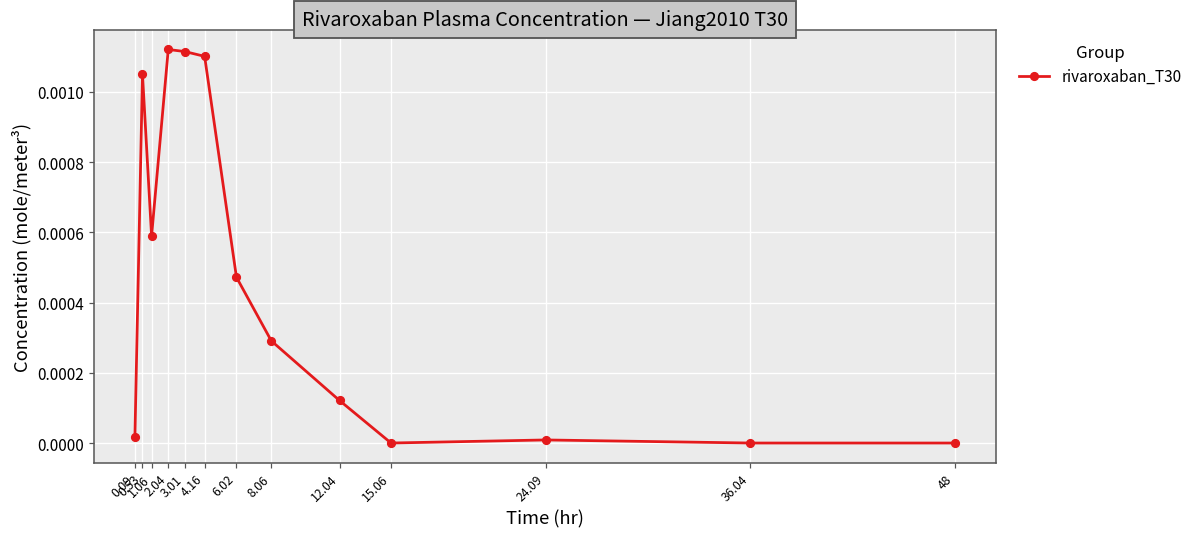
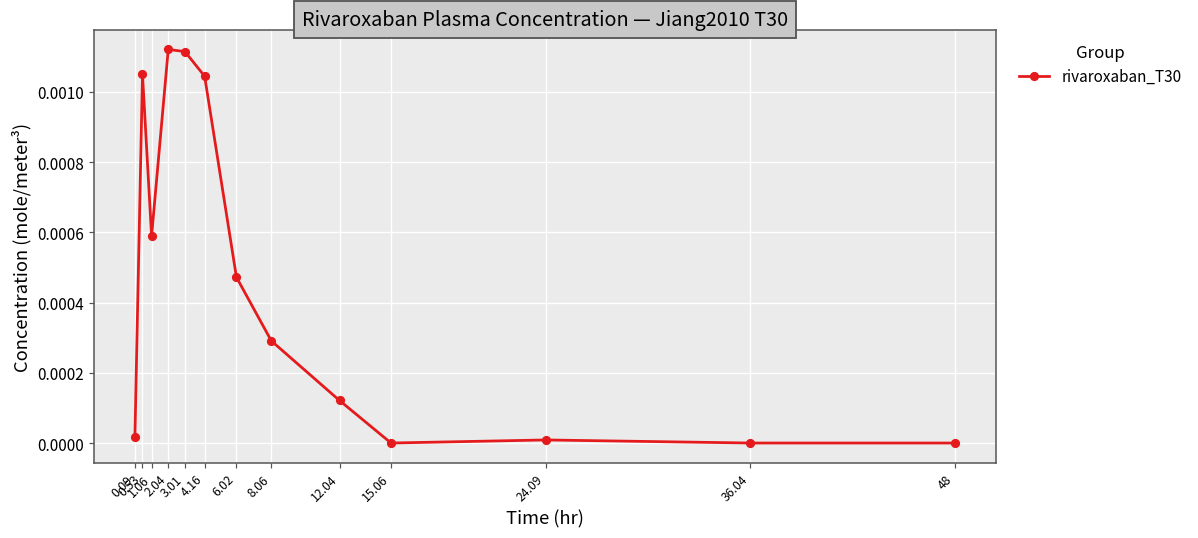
  {
    "0.09": 0.00002,
    "0.53": 0.00105,
    "1.06": 0.00059,
    "2.04": 0.00112,
    "3.01": 0.00112,
-   "4.16": 0.00110,
+   "4.16": 0.00104,
    "6.02": 0.00047,
    "8.06": 0.00029,
    "12.04": 0.00012,
    "15.06": 0.00000,
    "24.09": 0.00001,
    "36.04": 0.00000,
    "48": 0.00000
  }
